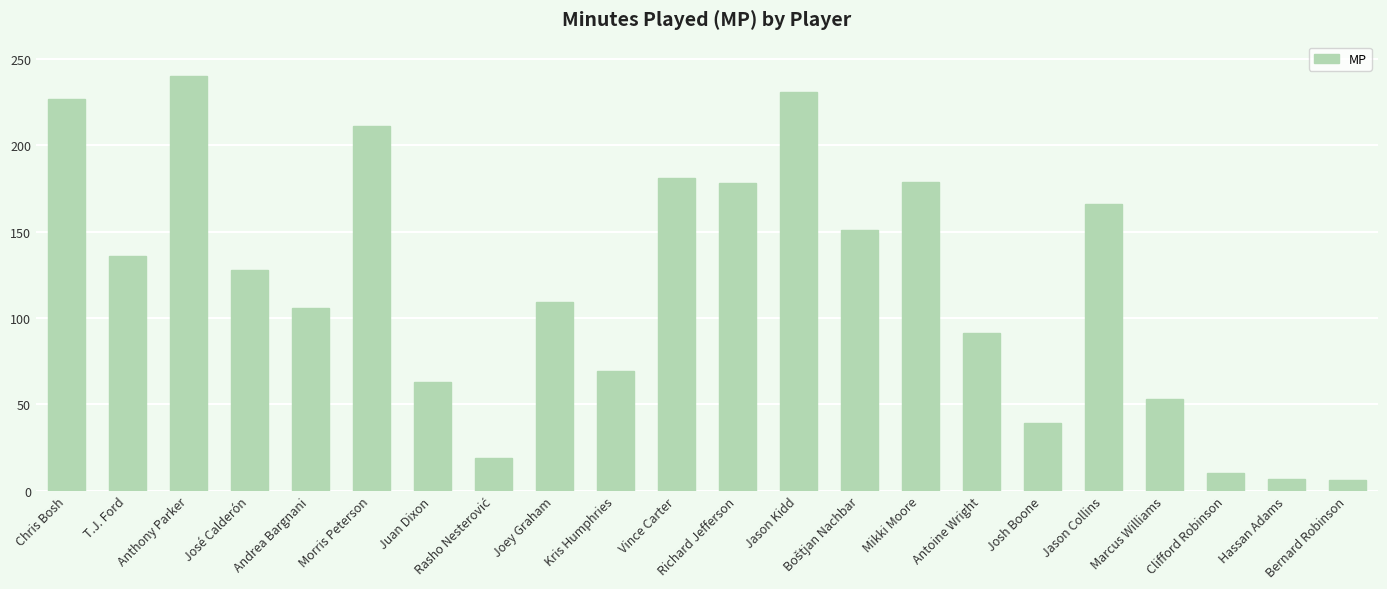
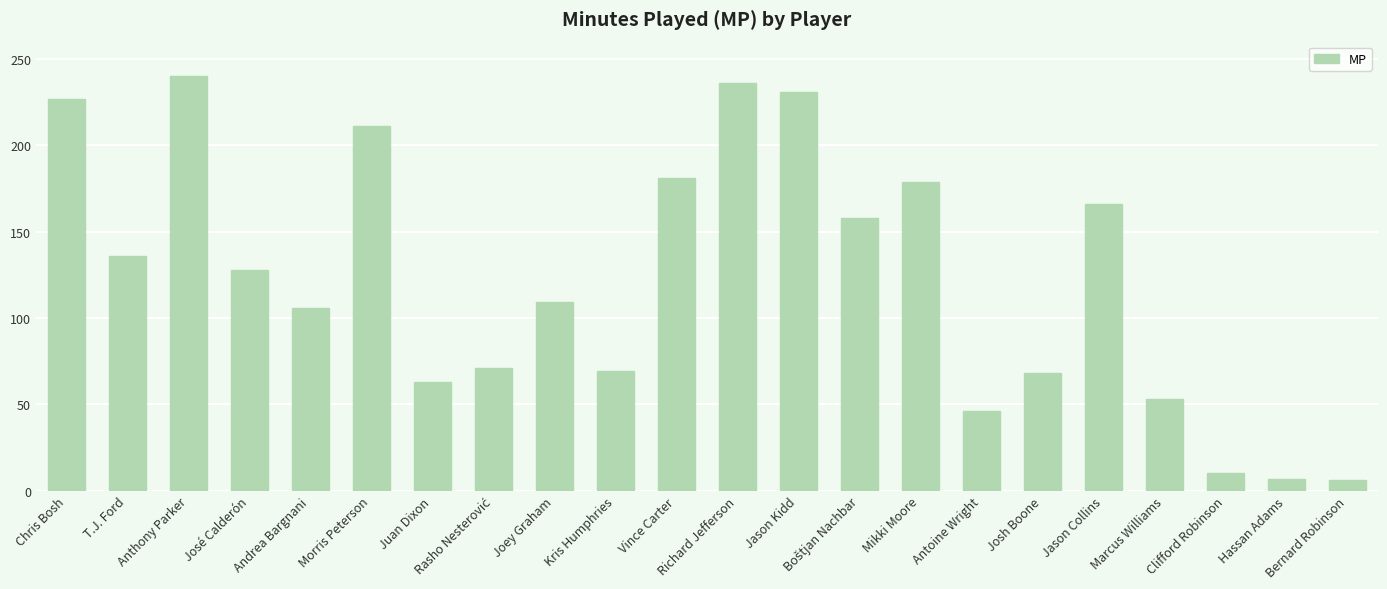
  {
    "Chris Bosh": 227,
    "T.J. Ford": 136,
    "Anthony Parker": 240,
    "José Calderón": 128,
    "Andrea Bargnani": 106,
    "Morris Peterson": 211,
    "Juan Dixon": 63,
-   "Rasho Nesterović": 19,
+   "Rasho Nesterović": 71,
    "Joey Graham": 109,
    "Kris Humphries": 69,
    "Vince Carter": 181,
-   "Richard Jefferson": 178,
+   "Richard Jefferson": 236,
    "Jason Kidd": 231,
-   "Boštjan Nachbar": 151,
+   "Boštjan Nachbar": 158,
    "Mikki Moore": 179,
-   "Antoine Wright": 91,
-   "Josh Boone": 39,
+   "Antoine Wright": 46,
+   "Josh Boone": 68,
    "Jason Collins": 166,
    "Marcus Williams": 53,
    "Clifford Robinson": 10,
    "Hassan Adams": 7,
    "Bernard Robinson": 6
  }
